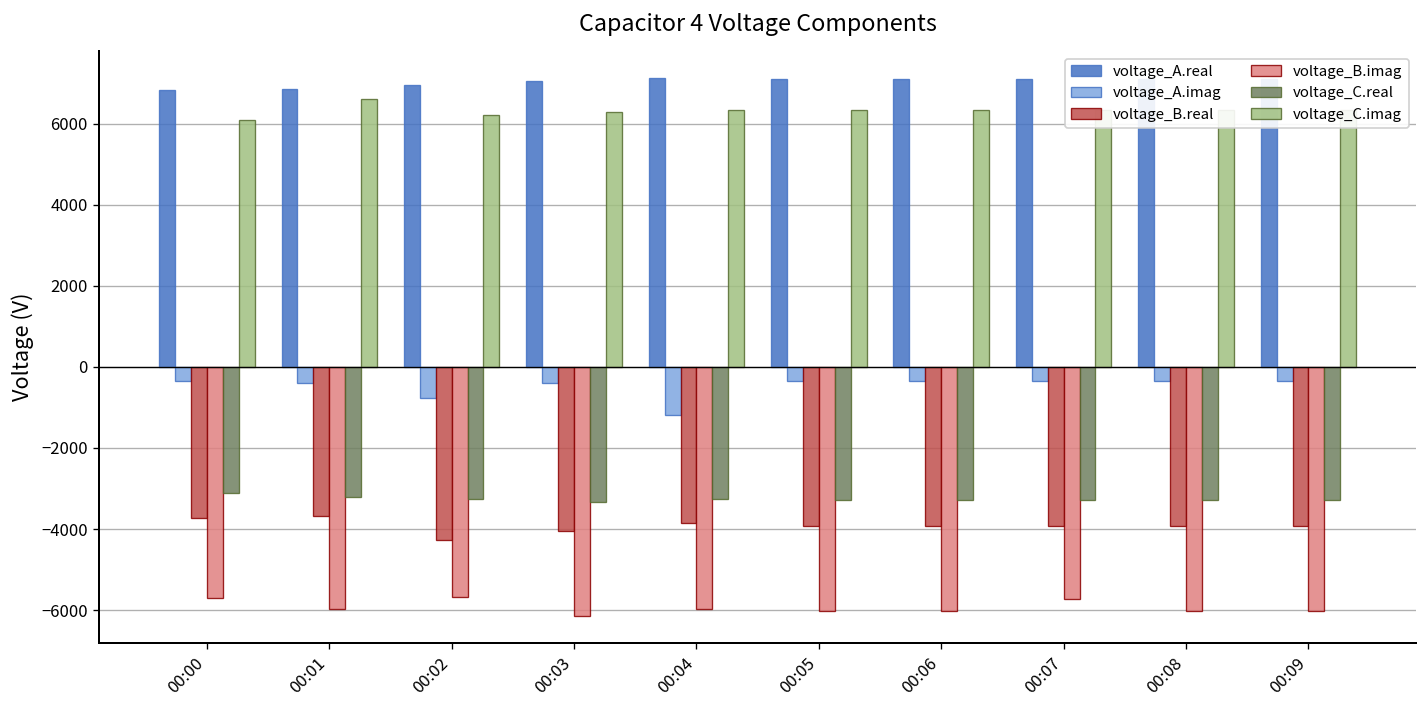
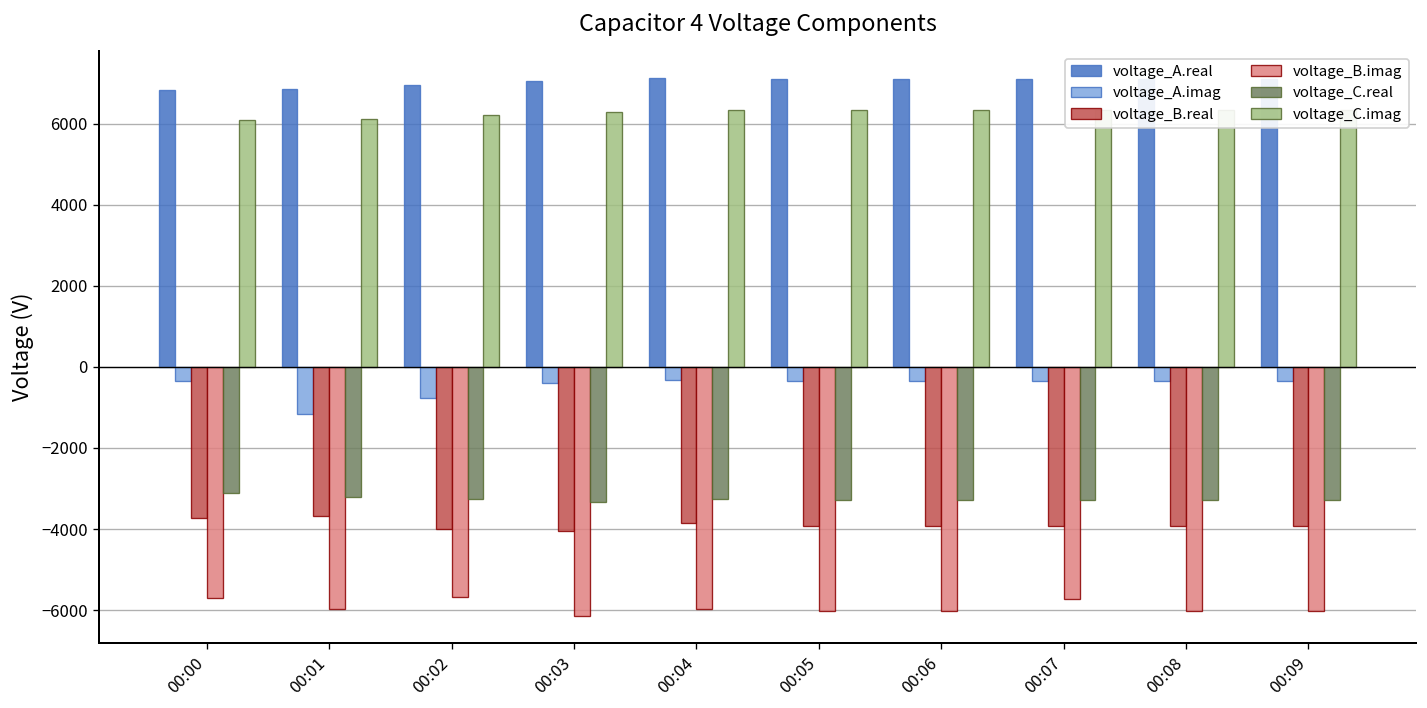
  {
    "voltage_A.real": {
      "00:00": 6800,
      "00:01": 6900,
      "00:02": 7000,
      "00:03": 7100,
      "00:04": 7100,
      "00:05": 7100,
      "00:06": 7100,
      "00:07": 7100
    },
    "voltage_A.imag": {
      "00:00": -300,
-     "00:01": -400,
+     "00:01": -1200,
      "00:02": -800,
      "00:03": -400,
-     "00:04": -1200,
+     "00:04": -300,
      "00:05": -400,
      "00:06": -400,
      "00:07": -400,
      "00:08": -400,
      "00:09": -400
    },
    "voltage_B.real": {
      "00:00": -3700,
      "00:01": -3700,
-     "00:02": -4300,
+     "00:02": -4000,
      "00:03": -4000,
      "00:04": -3900,
      "00:05": -3900,
      "00:06": -3900,
      "00:07": -3900,
      "00:08": -3900,
      "00:09": -3900
    },
    "voltage_B.imag": {
      "00:00": -5700,
      "00:01": -6000,
      "00:02": -5700,
      "00:03": -6100,
      "00:04": -6000,
      "00:05": -6000,
      "00:06": -6000,
      "00:07": -5700,
      "00:08": -6000,
      "00:09": -6000
    },
    "voltage_C.real": {
      "00:00": -3100,
      "00:01": -3200,
      "00:02": -3300,
      "00:03": -3300,
      "00:04": -3300,
      "00:05": -3300,
      "00:06": -3300,
      "00:07": -3300,
      "00:08": -3300,
      "00:09": -3300
    },
    "voltage_C.imag": {
      "00:00": 6100,
-     "00:01": 6600,
+     "00:01": 6100,
      "00:02": 6200,
      "00:03": 6300,
      "00:04": 6300,
      "00:05": 6300,
      "00:06": 6300
    }
  }
